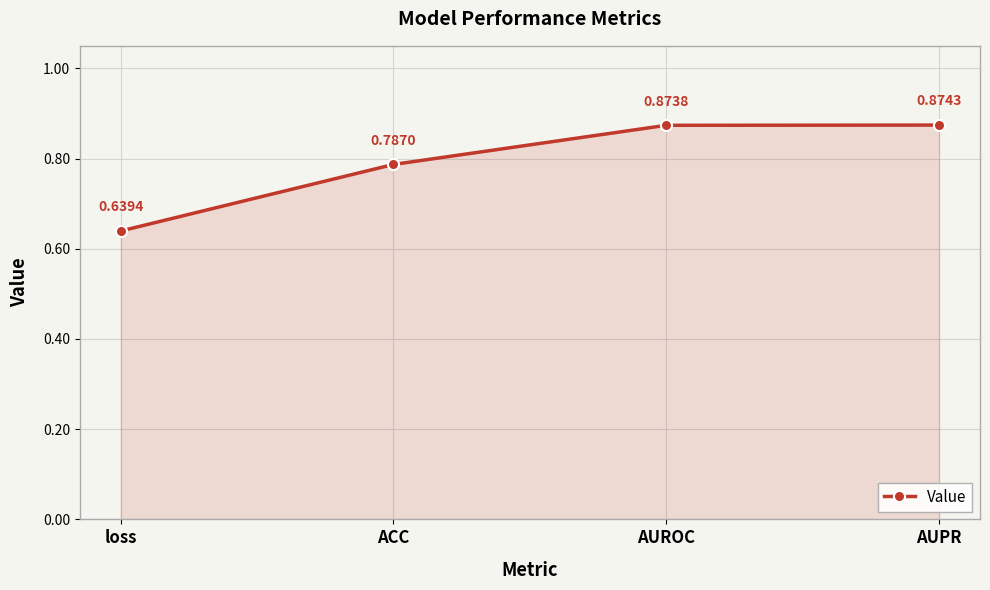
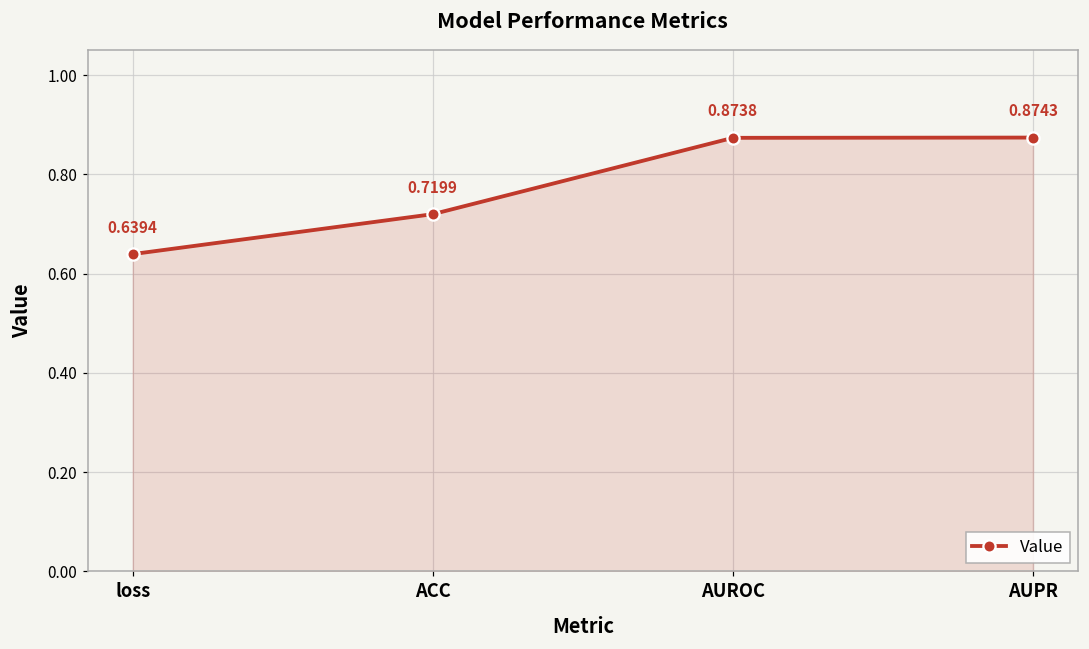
  {
    "loss": 0.6394,
-   "ACC": 0.7870,
+   "ACC": 0.7199,
    "AUROC": 0.8738,
    "AUPR": 0.8743
  }
